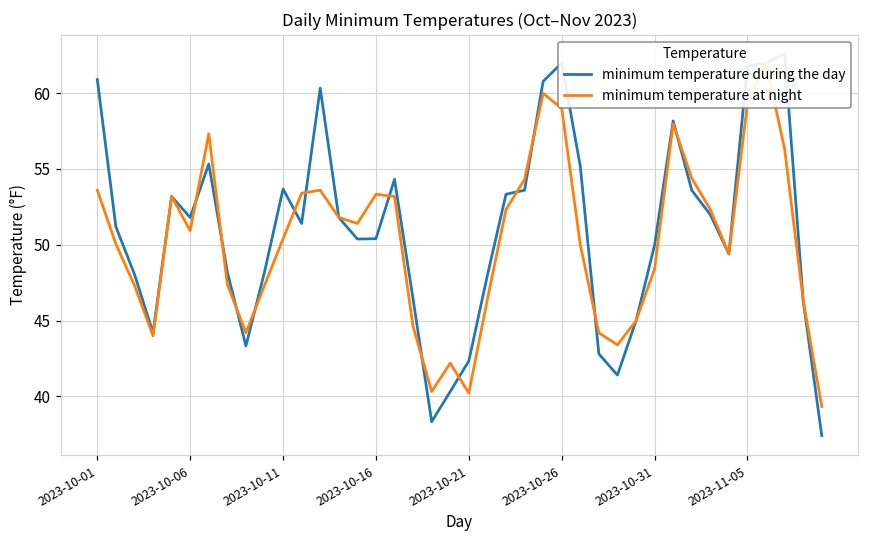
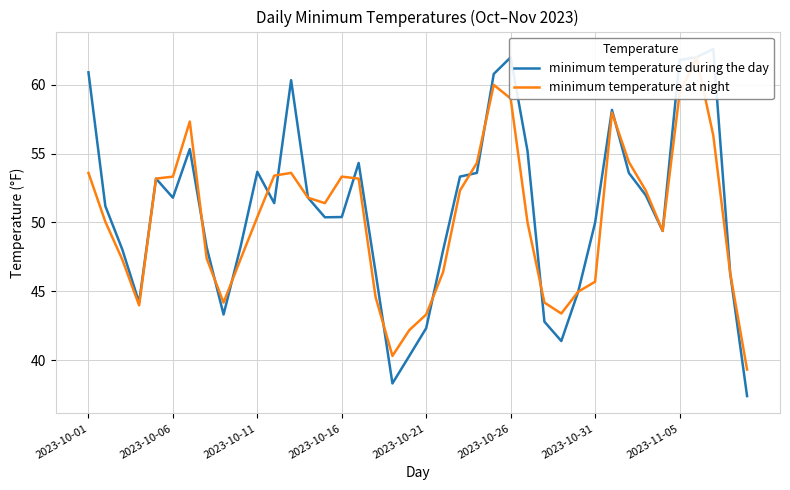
  {
    "minimum temperature during the day": {
      "2023-10-01": 60.9,
      "2023-10-06": 51.8,
      "2023-10-11": 53.7,
      "2023-10-16": 50.4,
      "2023-10-21": 42.3,
      "2023-10-31": 50.0
    },
    "minimum temperature at night": {
      "2023-10-01": 53.6,
-     "2023-10-06": 50.9,
+     "2023-10-06": 53.3,
      "2023-10-11": 50.4,
      "2023-10-16": 53.3,
-     "2023-10-21": 40.2,
-     "2023-10-31": 48.4
+     "2023-10-21": 43.3,
+     "2023-10-31": 45.7
    }
  }
